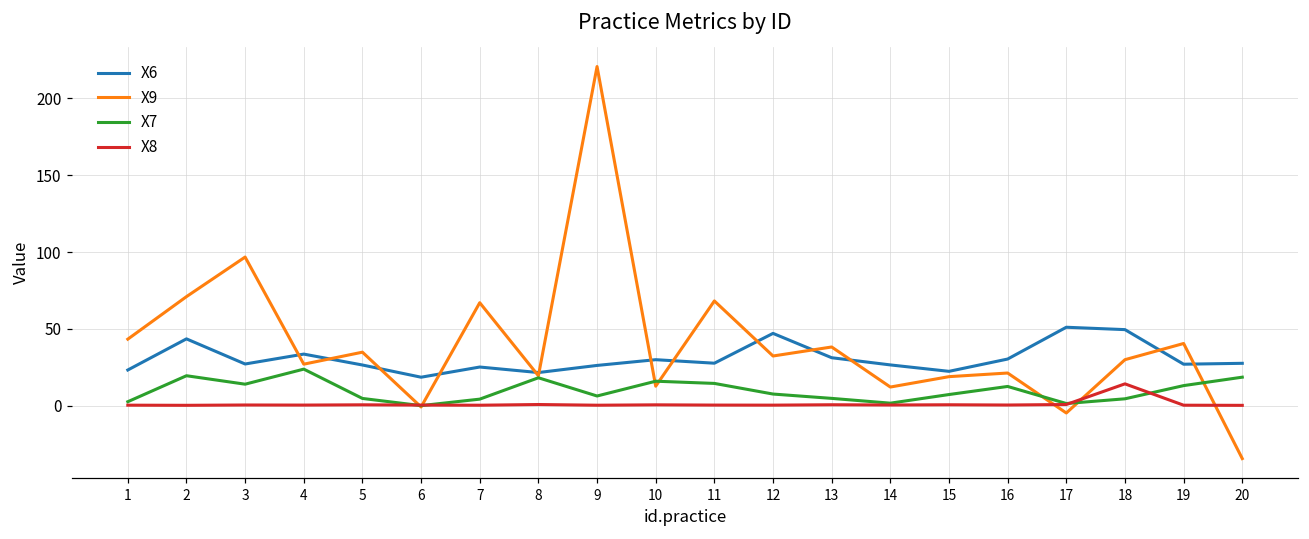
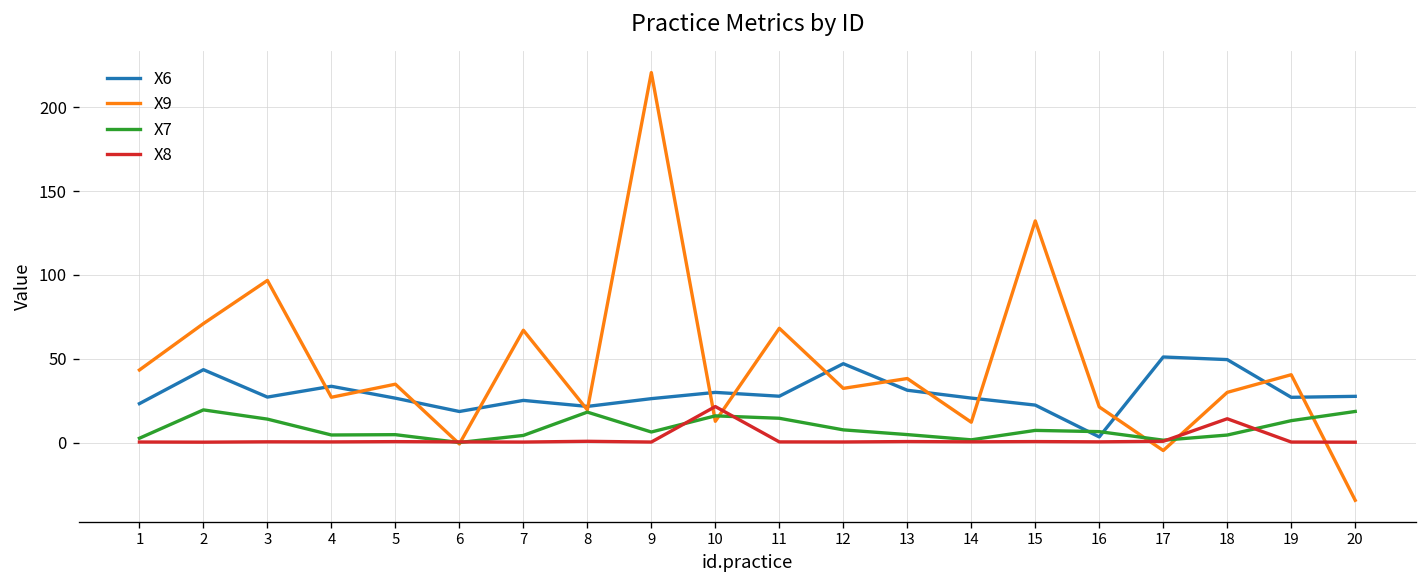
  {
    "X6": {
      "1": 23,
      "2": 43,
      "3": 27,
      "4": 34,
      "5": 26,
      "6": 19,
      "7": 25,
      "8": 22,
      "9": 26,
      "10": 30,
      "11": 28,
      "12": 47,
      "13": 31,
      "14": 27,
      "15": 22,
-     "16": 30,
+     "16": 3,
      "17": 51,
      "18": 49,
      "19": 27,
      "20": 28
    },
    "X9": {
      "1": 43,
      "2": 71,
      "3": 97,
      "4": 27,
      "5": 35,
      "7": 67,
      "9": 221,
      "10": 13,
      "11": 68,
      "12": 32,
      "13": 38,
      "14": 12,
-     "15": 19,
+     "15": 132,
      "16": 21,
      "17": -5,
      "18": 30,
      "19": 40,
      "20": -34
    },
    "X7": {
      "1": 3,
      "2": 19,
      "3": 14,
-     "4": 24,
+     "4": 4,
      "5": 5,
      "7": 4,
      "9": 6,
      "10": 16,
      "11": 14,
      "12": 8,
      "13": 5,
      "15": 7,
-     "16": 12,
+     "16": 6,
      "18": 4,
      "19": 13,
      "20": 19
    },
    "X8": {
      "1": 0,
      "2": 0,
      "3": 0,
      "4": 0,
      "5": 1,
      "7": 0,
      "8": 1,
      "9": 0,
-     "10": 1,
+     "10": 21,
      "11": 0,
      "12": 0,
      "13": 1,
      "15": 1,
      "16": 0,
      "18": 14,
      "19": 0,
      "20": 0
    }
  }
